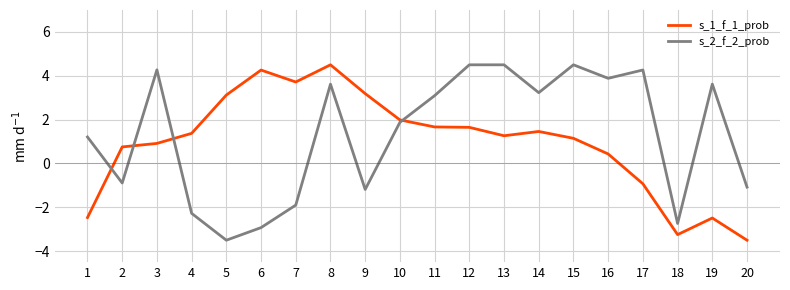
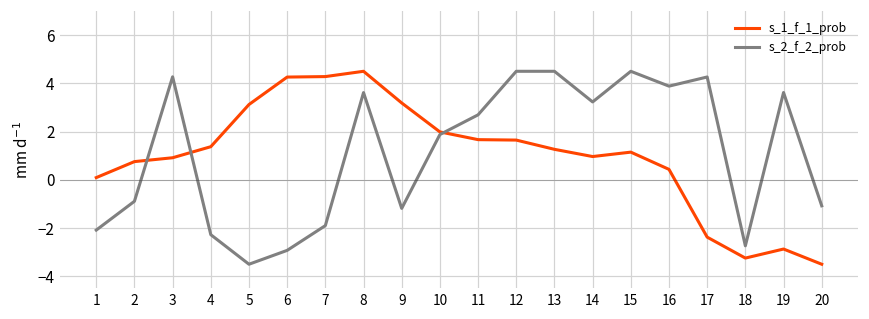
  {
    "s_1_f_1_prob": {
-     "1": -2.5,
+     "1": 0.1,
      "2": 0.8,
      "3": 0.9,
      "4": 1.4,
      "5": 3.1,
      "6": 4.3,
-     "7": 3.7,
+     "7": 4.3,
      "8": 4.5,
      "9": 3.2,
      "11": 1.7,
      "12": 1.6,
      "13": 1.3,
-     "14": 1.5,
+     "14": 1.0,
      "15": 1.1,
      "16": 0.4,
-     "17": -0.9,
+     "17": -2.4,
      "18": -3.2,
-     "19": -2.5,
+     "19": -2.9,
      "20": -3.5
    },
    "s_2_f_2_prob": {
-     "1": 1.2,
+     "1": -2.1,
      "2": -0.9,
      "3": 4.3,
      "4": -2.3,
      "5": -3.5,
      "6": -2.9,
      "7": -1.9,
      "8": 3.6,
      "9": -1.2,
-     "11": 3.1,
+     "11": 2.7,
      "12": 4.5,
      "13": 4.5,
      "14": 3.2,
      "15": 4.5,
      "16": 3.9,
      "17": 4.3,
      "18": -2.7,
      "19": 3.6,
      "20": -1.1
    }
  }
